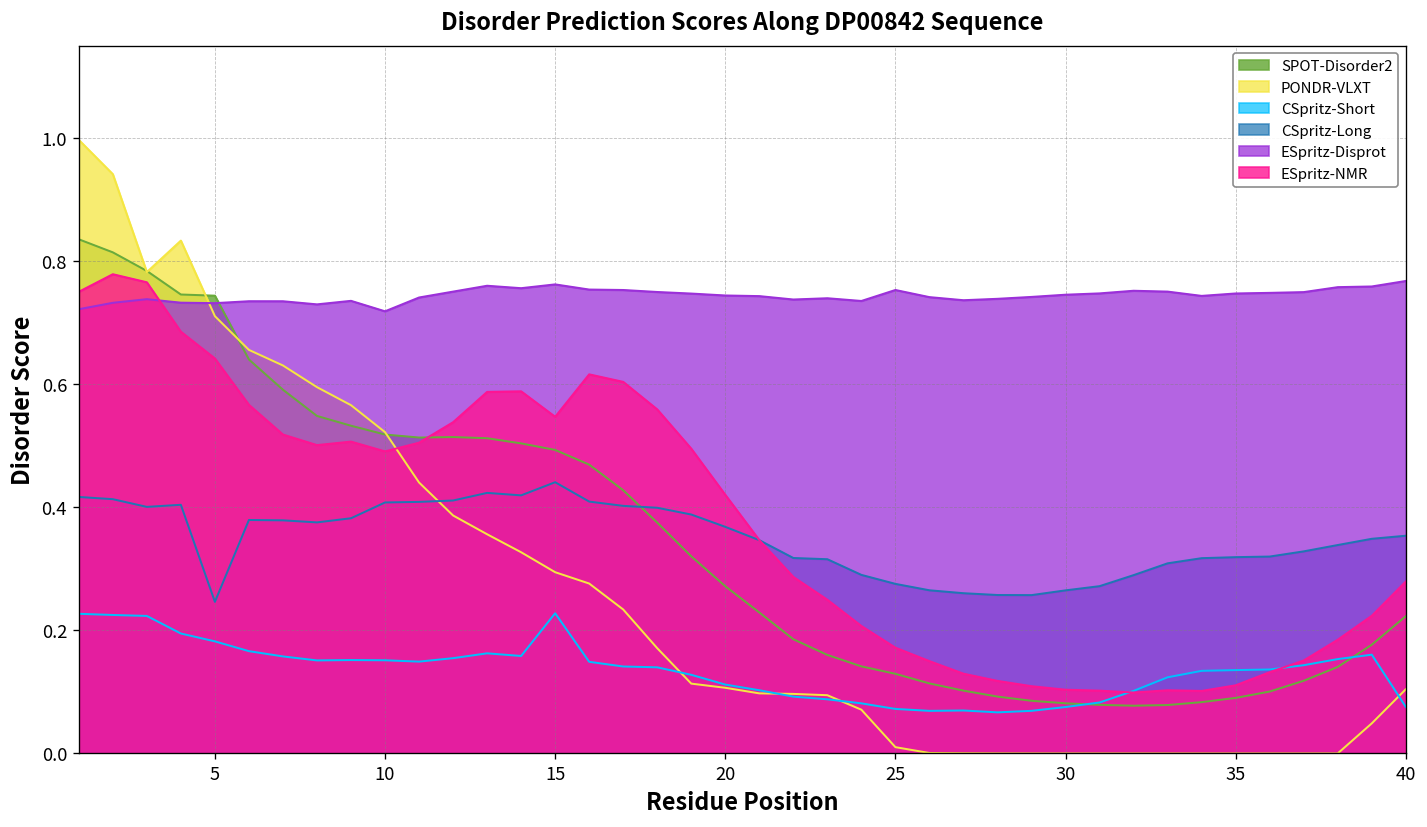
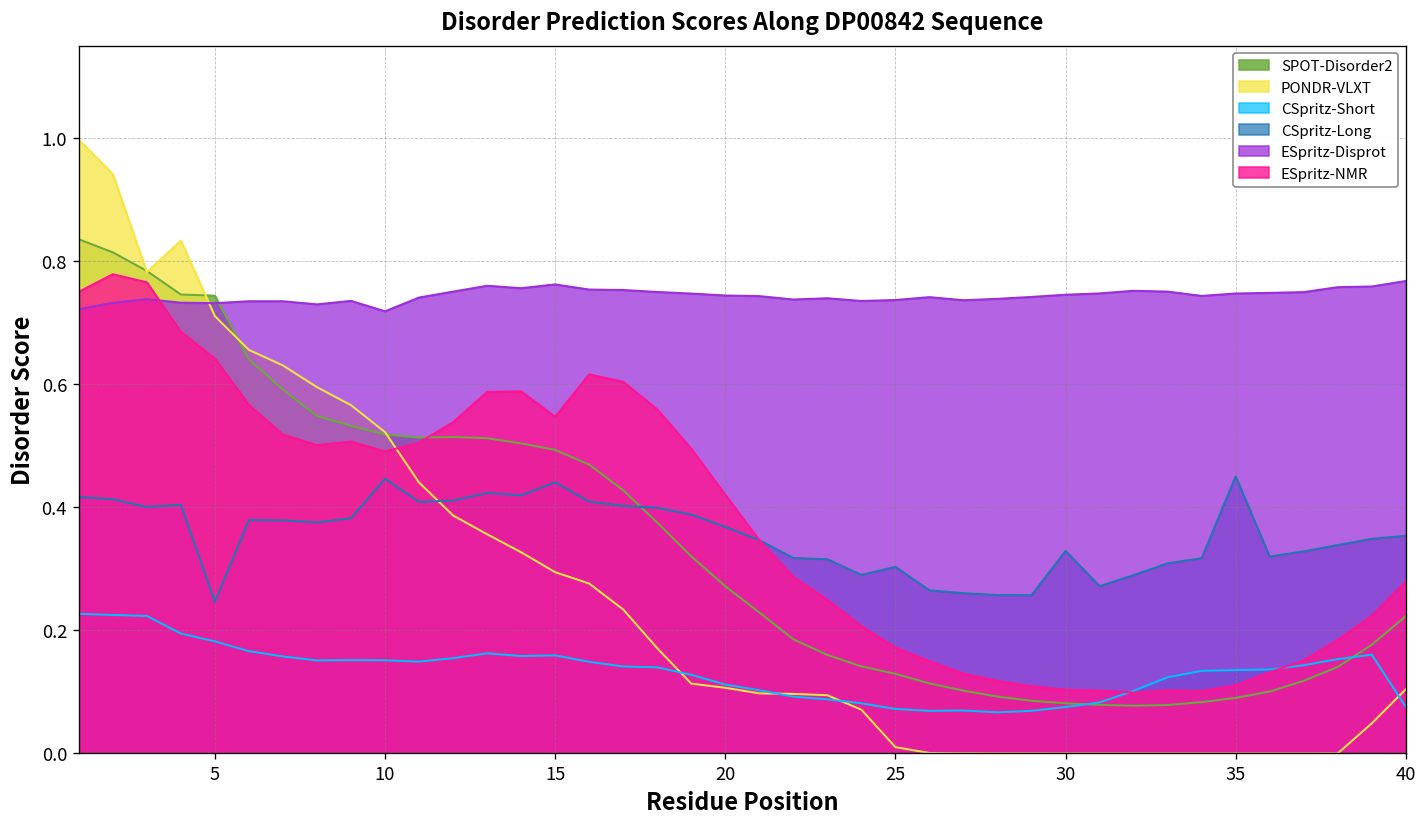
  {
    "SPOT-Disorder2": {
      "5": 0.74,
      "15": 0.49,
      "20": 0.27,
      "25": 0.13,
      "30": 0.08,
      "35": 0.09,
      "40": 0.22
    },
    "PONDR-VLXT": {
      "5": 0.71,
      "15": 0.29,
      "20": 0.11,
      "25": 0.01,
      "30": 0.00,
      "35": 0.00,
      "40": 0.10
    },
    "CSpritz-Short": {
      "5": 0.18,
      "10": 0.15,
-     "15": 0.23,
+     "15": 0.16,
      "20": 0.11,
      "25": 0.07,
      "30": 0.08,
      "35": 0.14,
      "40": 0.08
    },
    "CSpritz-Long": {
      "5": 0.25,
-     "10": 0.41,
+     "10": 0.45,
      "15": 0.44,
      "20": 0.37,
-     "25": 0.28,
-     "30": 0.27,
-     "35": 0.32,
+     "25": 0.30,
+     "30": 0.33,
+     "35": 0.45,
      "40": 0.35
    },
    "ESpritz-Disprot": {
      "5": 0.73,
      "10": 0.72,
      "15": 0.76,
      "20": 0.74,
-     "25": 0.75,
+     "25": 0.74,
      "30": 0.75,
      "35": 0.75,
      "40": 0.77
    },
    "ESpritz-NMR": {
      "5": 0.64,
      "10": 0.49,
      "15": 0.55,
      "20": 0.42,
      "25": 0.17,
      "30": 0.10,
      "35": 0.11,
      "40": 0.28
    }
  }
